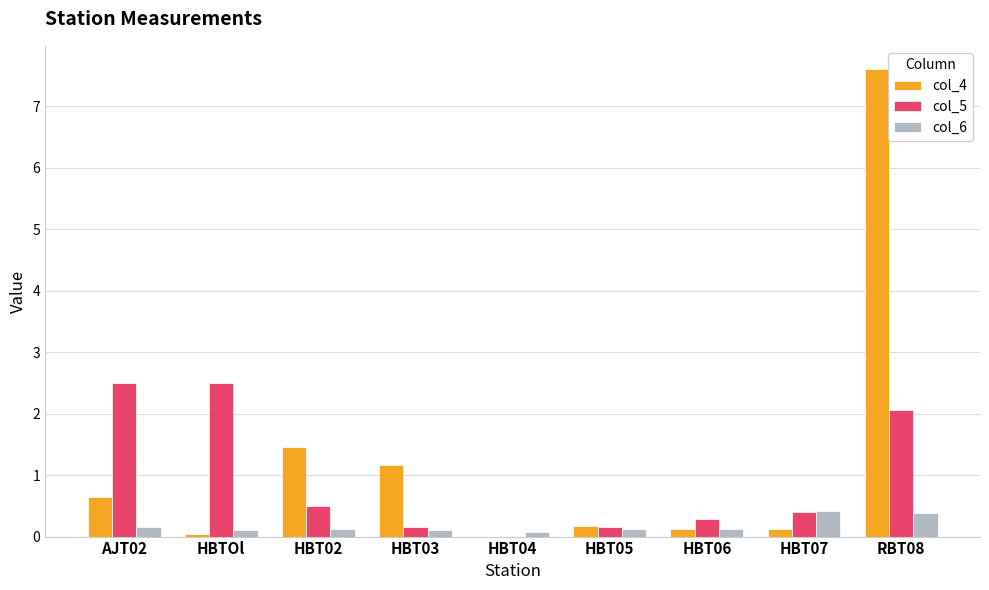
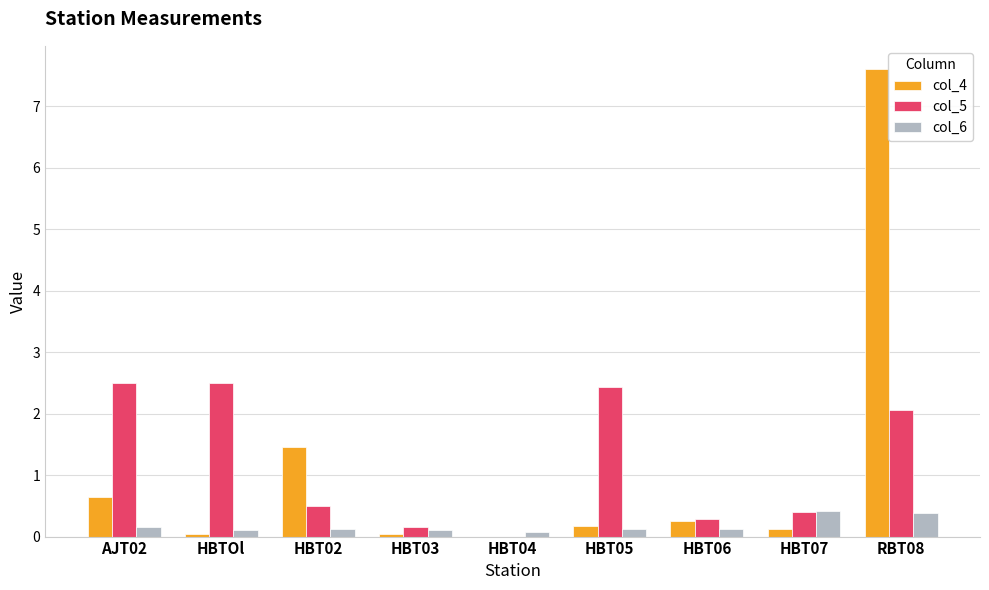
  {
    "col_4": {
      "AJT02": 0.6,
      "HBT02": 1.5,
-     "HBT03": 1.2,
+     "HBT03": 0.0,
      "HBT04": 0.0,
      "HBT05": 0.2,
-     "HBT06": 0.1,
+     "HBT06": 0.3,
      "HBT07": 0.1,
      "RBT08": 7.6
    },
    "col_5": {
      "AJT02": 2.5,
      "HBTOl": 2.5,
      "HBT02": 0.5,
      "HBT03": 0.2,
      "HBT04": 0.0,
-     "HBT05": 0.2,
+     "HBT05": 2.4,
      "HBT06": 0.3,
      "HBT07": 0.4,
      "RBT08": 2.1
    },
    "col_6": {
      "AJT02": 0.2,
      "HBTOl": 0.1,
      "HBT02": 0.1,
      "HBT03": 0.1,
      "HBT04": 0.1,
      "HBT05": 0.1,
      "HBT06": 0.1,
      "HBT07": 0.4,
      "RBT08": 0.4
    }
  }
